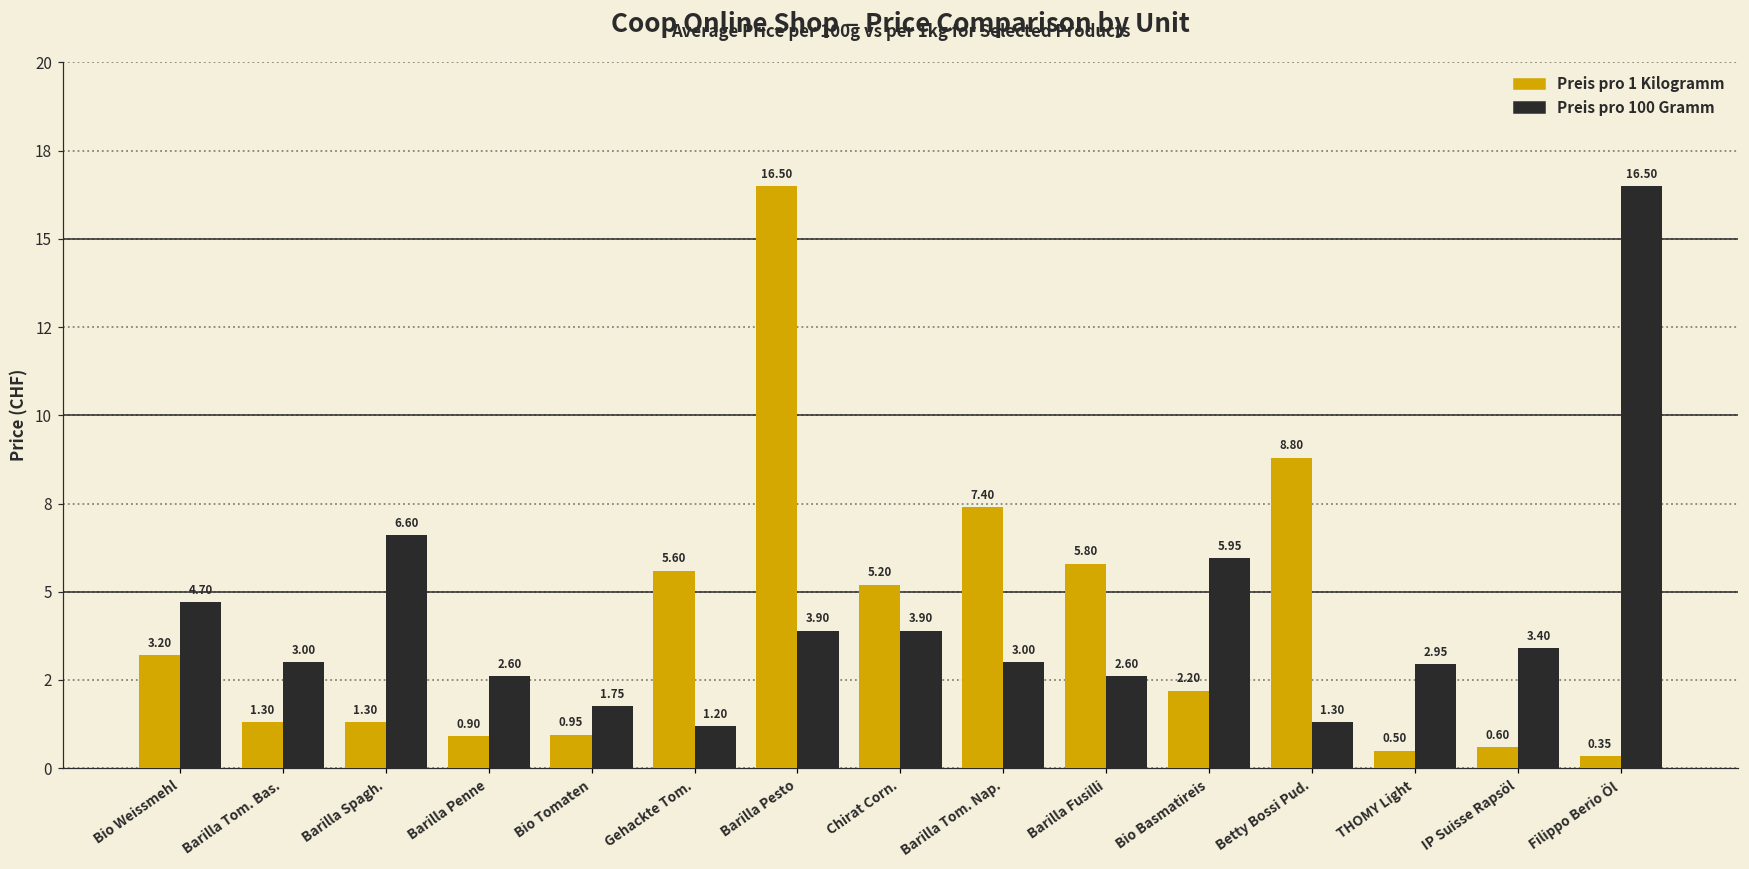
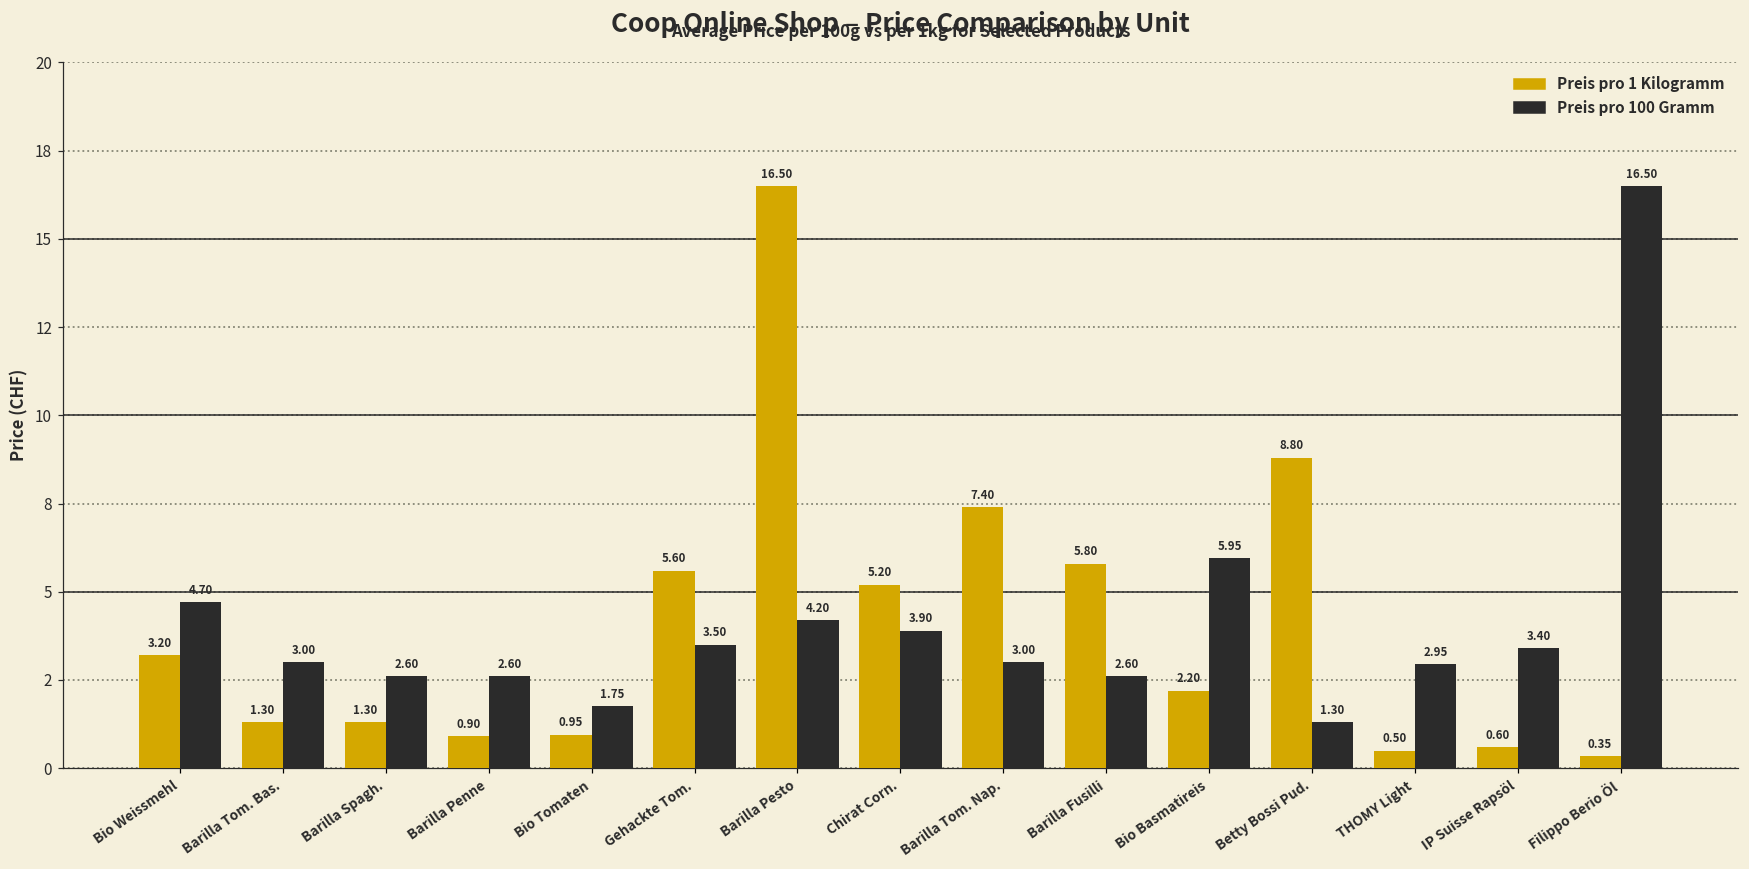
  {
    "Preis pro 1 Kilogramm": {
      "Bio Weissmehl": 3.20,
      "Barilla Tom. Bas.": 1.30,
      "Barilla Spagh.": 1.30,
      "Barilla Penne": 0.90,
      "Bio Tomaten": 0.95,
      "Gehackte Tom.": 5.60,
      "Barilla Pesto": 16.50,
      "Chirat Corn.": 5.20,
      "Barilla Tom. Nap.": 7.40,
      "Barilla Fusilli": 5.80,
      "Bio Basmatireis": 2.20,
      "Betty Bossi Pud.": 8.80,
      "THOMY Light": 0.50,
      "IP Suisse Rapsöl": 0.60,
      "Filippo Berio Öl": 0.35
    },
    "Preis pro 100 Gramm": {
      "Bio Weissmehl": 4.70,
      "Barilla Tom. Bas.": 3.00,
-     "Barilla Spagh.": 6.60,
+     "Barilla Spagh.": 2.60,
      "Barilla Penne": 2.60,
      "Bio Tomaten": 1.75,
-     "Gehackte Tom.": 1.20,
-     "Barilla Pesto": 3.90,
+     "Gehackte Tom.": 3.50,
+     "Barilla Pesto": 4.20,
      "Chirat Corn.": 3.90,
      "Barilla Tom. Nap.": 3.00,
      "Barilla Fusilli": 2.60,
      "Bio Basmatireis": 5.95,
      "Betty Bossi Pud.": 1.30,
      "THOMY Light": 2.95,
      "IP Suisse Rapsöl": 3.40,
      "Filippo Berio Öl": 16.50
    }
  }
